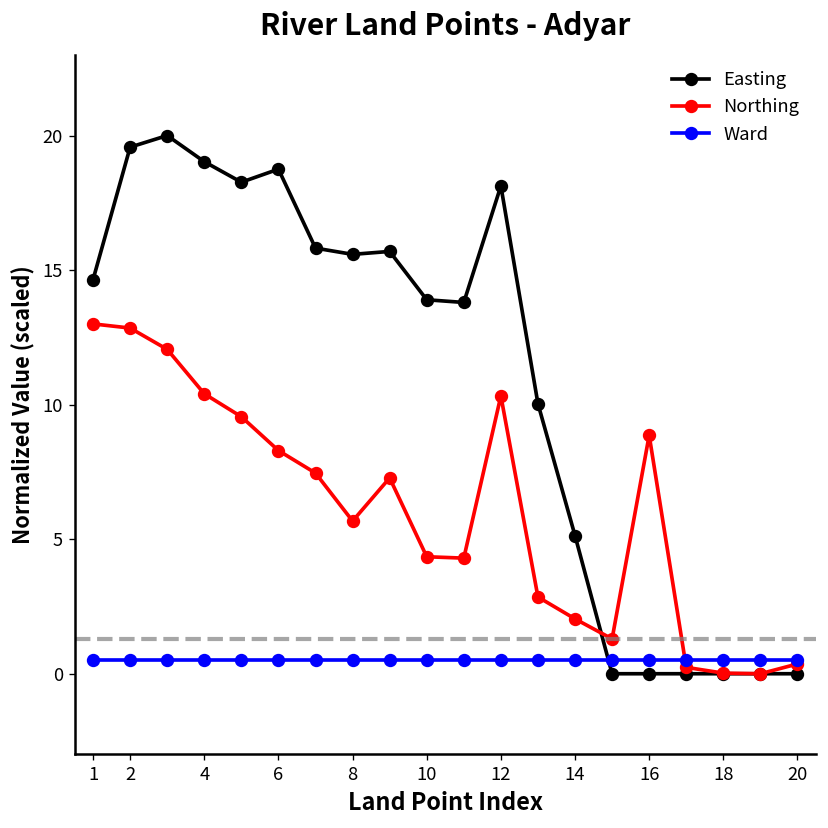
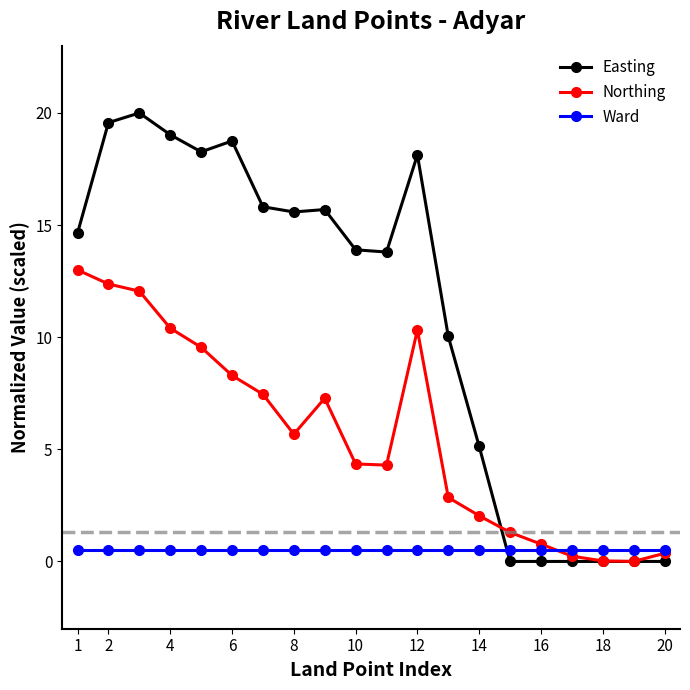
  {
    "Easting": {
      "1": 14.6,
      "2": 19.6,
      "4": 19.0,
      "6": 18.8,
      "8": 15.6,
      "10": 13.9,
      "12": 18.1,
      "14": 5.1,
      "16": 0.0,
      "20": 0.0
    },
    "Northing": {
      "1": 13.0,
-     "2": 12.8,
+     "2": 12.4,
      "4": 10.4,
      "6": 8.3,
      "8": 5.7,
      "10": 4.3,
      "12": 10.3,
      "14": 2.0,
-     "16": 8.9,
+     "16": 0.8,
      "20": 0.4
    },
    "Ward": {
      "1": 0.5,
      "2": 0.5,
      "4": 0.5,
      "6": 0.5,
      "8": 0.5,
      "10": 0.5,
      "12": 0.5,
      "14": 0.5,
      "16": 0.5,
      "18": 0.5,
      "20": 0.5
    }
  }
